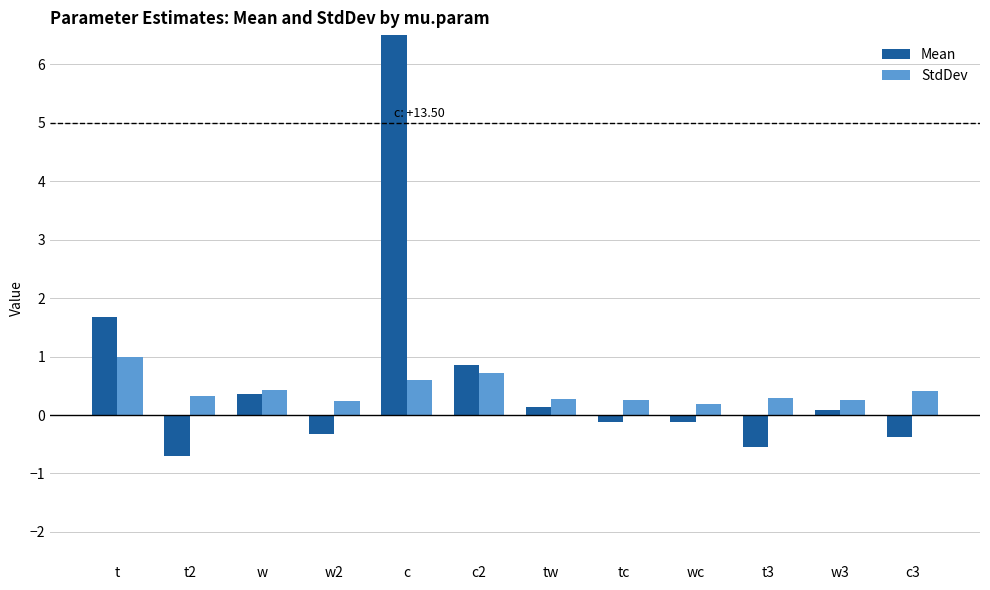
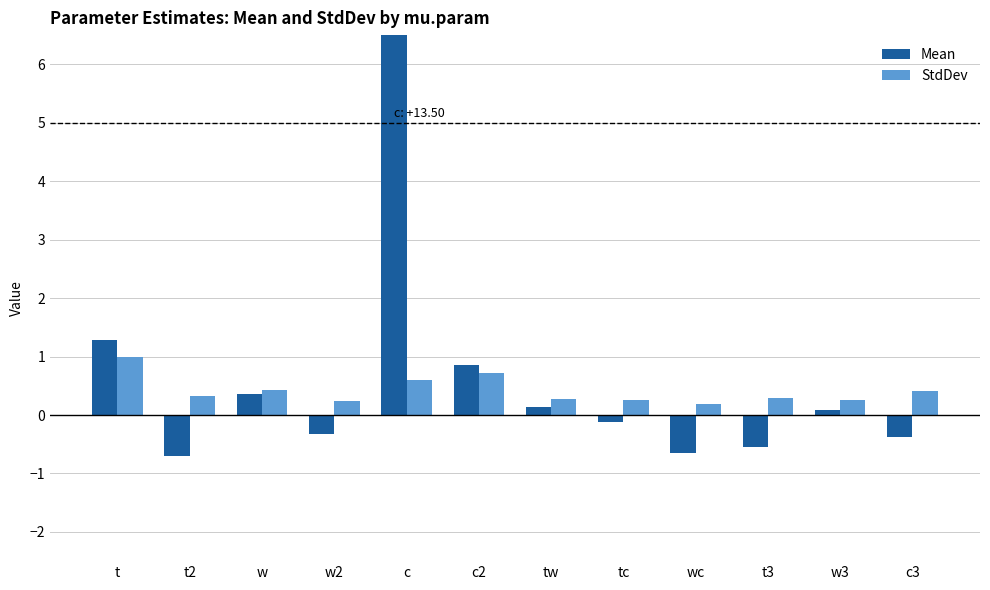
  {
    "Mean": {
-     "t": 1.7,
+     "t": 1.3,
      "t2": -0.7,
      "w": 0.4,
      "w2": -0.3,
      "c2": 0.9,
      "tw": 0.1,
      "tc": -0.1,
-     "wc": -0.1,
+     "wc": -0.7,
      "t3": -0.5,
      "w3": 0.1,
      "c3": -0.4
    },
    "StdDev": {
      "t": 1.0,
      "t2": 0.3,
      "w": 0.4,
      "w2": 0.2,
      "c": 0.6,
      "c2": 0.7,
      "tw": 0.3,
      "tc": 0.3,
      "wc": 0.2,
      "t3": 0.3,
      "w3": 0.3,
      "c3": 0.4
    }
  }
